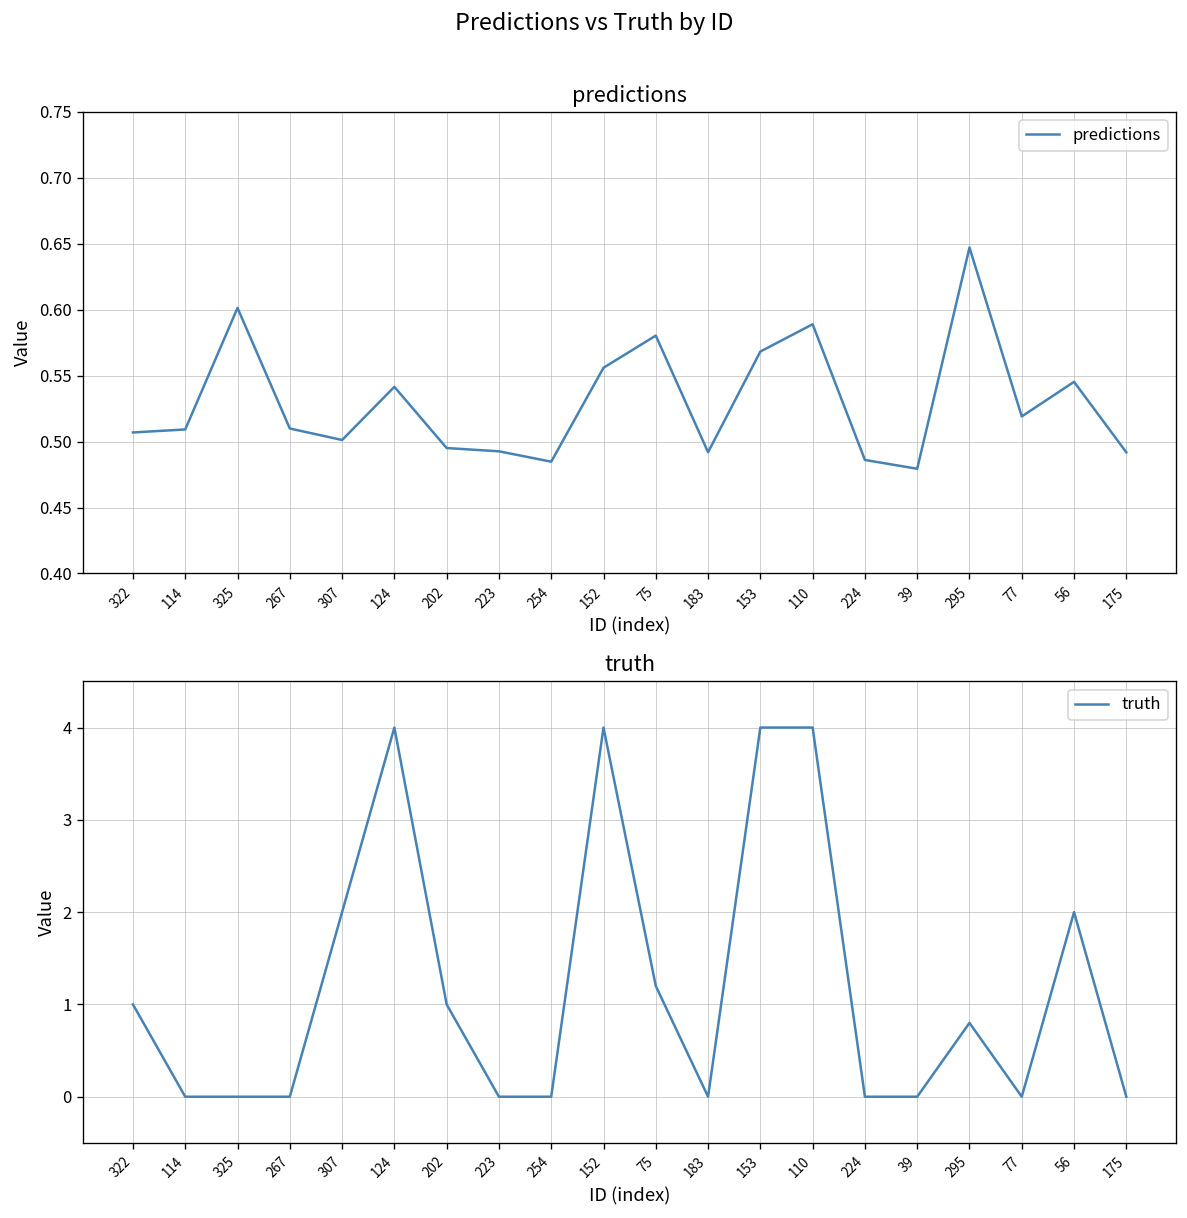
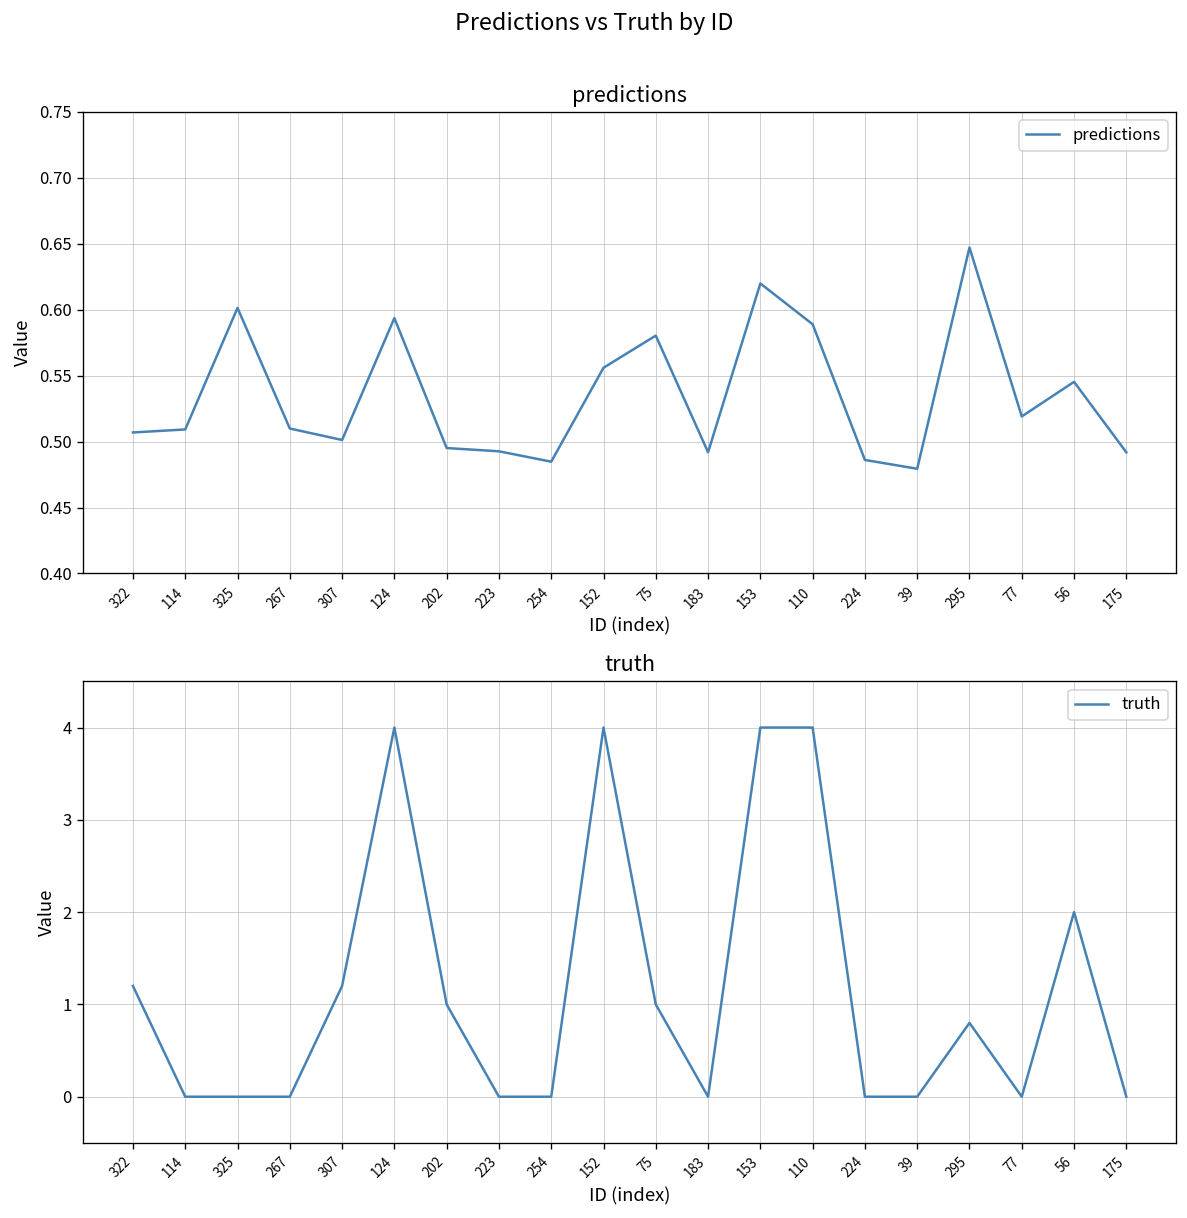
  {
    "predictions": {
      "322": 0.507,
      "114": 0.509,
      "325": 0.601,
      "267": 0.510,
      "307": 0.501,
-     "124": 0.542,
+     "124": 0.594,
      "202": 0.495,
      "223": 0.493,
      "254": 0.485,
      "152": 0.556,
      "75": 0.580,
      "183": 0.492,
-     "153": 0.568,
+     "153": 0.620,
      "110": 0.589,
      "224": 0.486,
      "39": 0.479,
      "295": 0.647,
      "77": 0.519,
      "56": 0.545,
      "175": 0.492
    },
    "truth": {
-     "322": 1.0,
+     "322": 1.2,
      "114": 0.0,
      "325": 0.0,
      "267": 0.0,
-     "307": 2.0,
+     "307": 1.2,
      "124": 4.0,
      "202": 1.0,
      "223": 0.0,
      "254": 0.0,
      "152": 4.0,
-     "75": 1.2,
+     "75": 1.0,
      "183": 0.0,
      "153": 4.0,
      "110": 4.0,
      "224": 0.0,
      "39": 0.0,
      "295": 0.8,
      "77": 0.0,
      "56": 2.0,
      "175": 0.0
    }
  }
